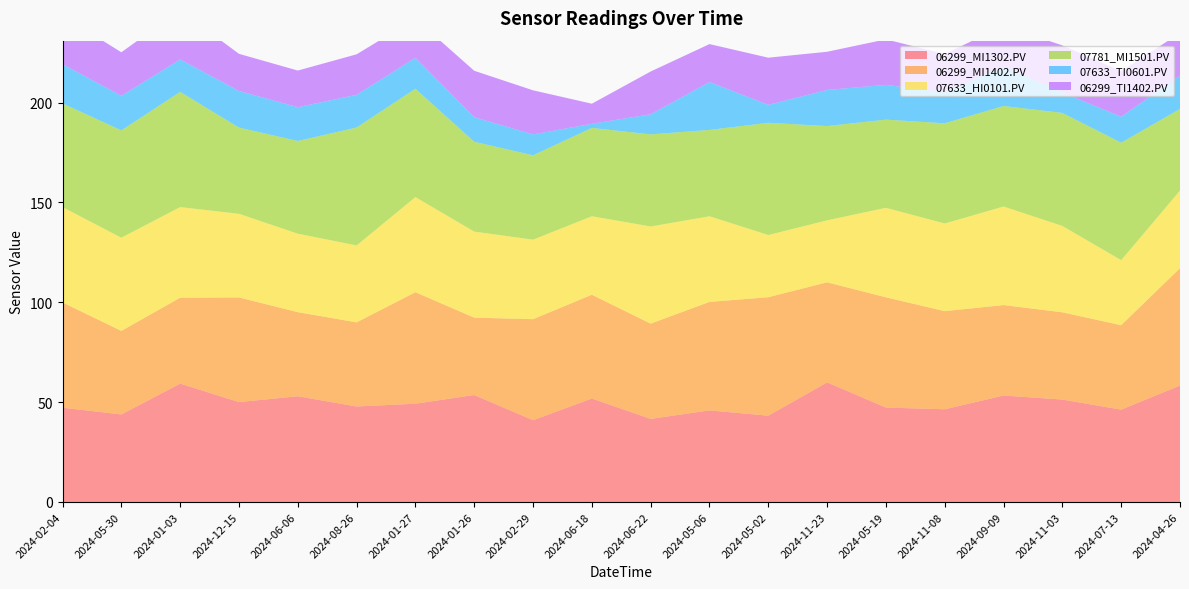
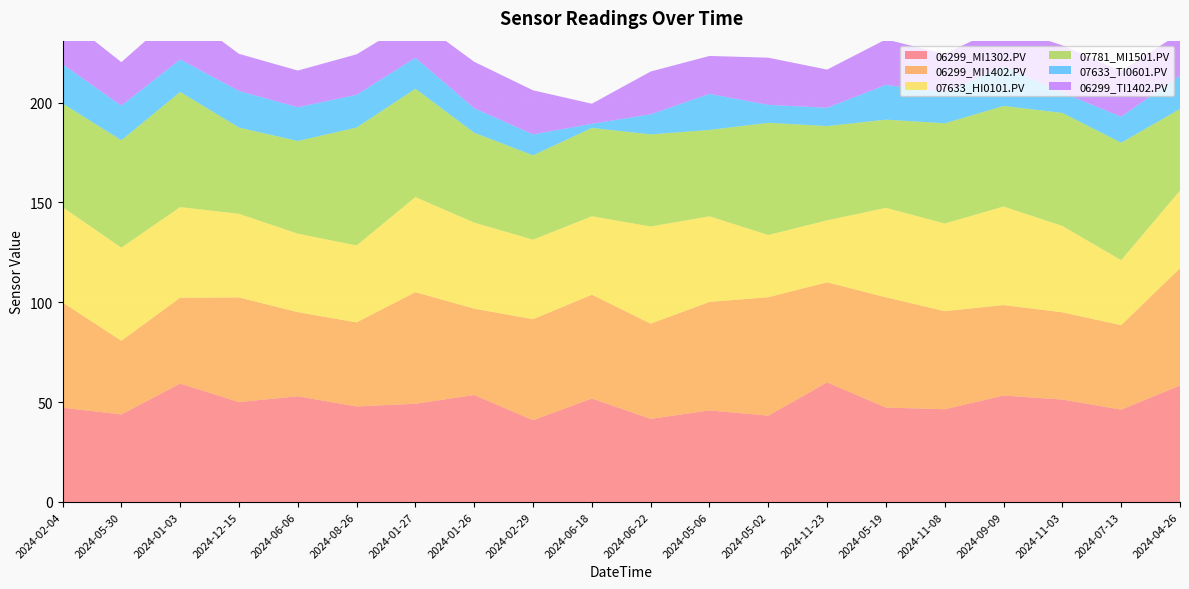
  {
    "06299_MI1302.PV": {
      "2024-02-04": 47,
      "2024-05-30": 44,
      "2024-01-03": 59,
      "2024-12-15": 50,
      "2024-06-06": 53,
      "2024-08-26": 48,
      "2024-01-27": 49,
      "2024-01-26": 54,
      "2024-02-29": 41,
      "2024-06-18": 52,
      "2024-06-22": 42,
      "2024-05-06": 46,
      "2024-05-02": 43,
      "2024-11-23": 60,
      "2024-05-19": 47,
      "2024-11-08": 46,
      "2024-09-09": 53,
      "2024-11-03": 51,
      "2024-07-13": 46,
      "2024-04-26": 58
    },
    "06299_MI1402.PV": {
      "2024-02-04": 53,
-     "2024-05-30": 42,
+     "2024-05-30": 37,
      "2024-01-03": 43,
      "2024-12-15": 52,
      "2024-06-06": 42,
      "2024-08-26": 42,
      "2024-01-27": 56,
-     "2024-01-26": 39,
+     "2024-01-26": 43,
      "2024-02-29": 51,
      "2024-06-18": 52,
      "2024-06-22": 48,
      "2024-05-06": 54,
      "2024-05-02": 59,
      "2024-11-23": 50,
      "2024-05-19": 55,
      "2024-11-08": 49,
      "2024-09-09": 45,
      "2024-11-03": 44,
      "2024-07-13": 42,
      "2024-04-26": 59
    },
    "07633_HI0101.PV": {
      "2024-02-04": 48,
      "2024-05-30": 47,
      "2024-01-03": 45,
      "2024-12-15": 42,
      "2024-06-06": 39,
      "2024-08-26": 39,
      "2024-01-27": 48,
      "2024-01-26": 43,
      "2024-02-29": 40,
      "2024-06-18": 39,
      "2024-06-22": 49,
      "2024-05-06": 43,
      "2024-05-02": 31,
      "2024-11-23": 31,
      "2024-05-19": 45,
      "2024-11-08": 44,
      "2024-09-09": 49,
      "2024-11-03": 43,
      "2024-07-13": 33,
      "2024-04-26": 39
    },
    "07781_MI1501.PV": {
      "2024-02-04": 52,
      "2024-05-30": 54,
      "2024-01-03": 58,
      "2024-12-15": 43,
      "2024-06-06": 46,
      "2024-08-26": 59,
      "2024-01-27": 54,
      "2024-01-26": 45,
      "2024-02-29": 42,
      "2024-06-18": 44,
      "2024-06-22": 46,
      "2024-05-06": 43,
      "2024-05-02": 56,
      "2024-11-23": 47,
      "2024-05-19": 44,
      "2024-11-08": 50,
      "2024-09-09": 50,
      "2024-11-03": 57,
      "2024-07-13": 59,
      "2024-04-26": 41
    },
    "07633_TI0601.PV": {
      "2024-02-04": 20,
      "2024-05-30": 17,
      "2024-01-03": 16,
      "2024-12-15": 18,
      "2024-06-06": 17,
      "2024-08-26": 16,
      "2024-01-27": 15,
      "2024-01-26": 12,
      "2024-02-29": 10,
      "2024-06-18": 2,
      "2024-06-22": 10,
-     "2024-05-06": 24,
+     "2024-05-06": 18,
      "2024-05-02": 9,
-     "2024-11-23": 18,
+     "2024-11-23": 9,
      "2024-05-19": 17,
      "2024-07-13": 13,
      "2024-04-26": 17
    },
    "06299_TI1402.PV": {
      "2024-05-30": 22,
      "2024-12-15": 19,
      "2024-06-06": 18,
      "2024-08-26": 20,
      "2024-01-26": 23,
      "2024-02-29": 22,
      "2024-06-18": 10,
      "2024-06-22": 21,
      "2024-05-06": 19,
      "2024-05-02": 24,
      "2024-11-23": 19,
      "2024-05-19": 23,
      "2024-11-03": 24
    }
  }
